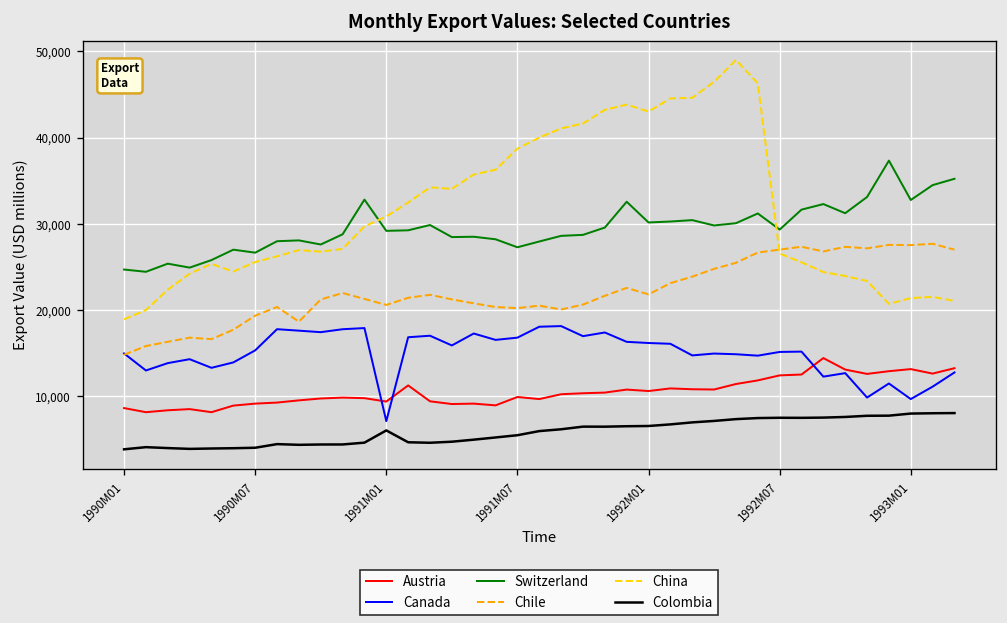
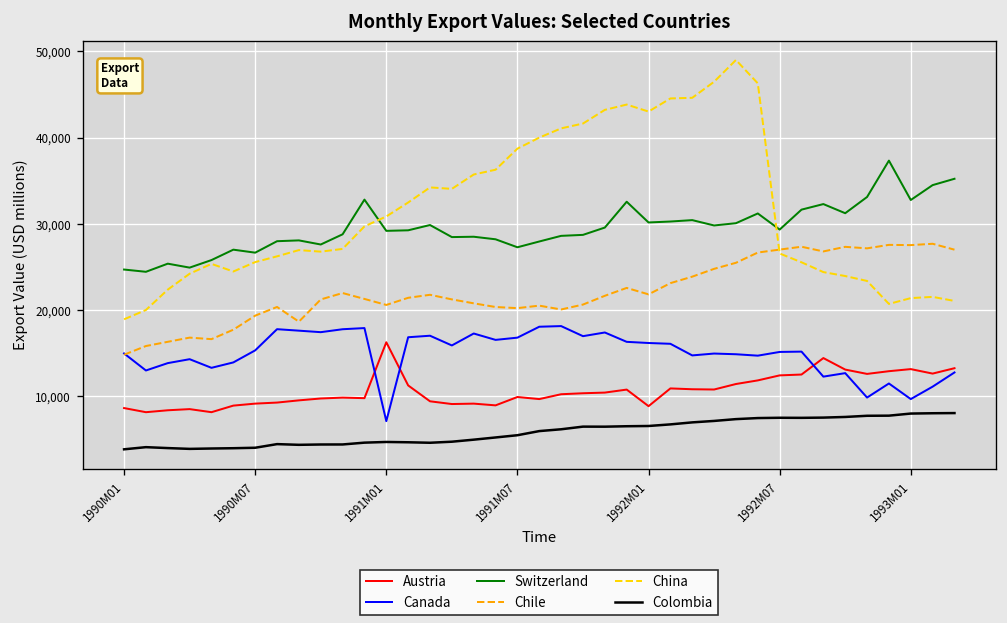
  {
    "Austria": {
      "1990M01": "9,000",
      "1990M07": "9,000",
-     "1991M01": "9,000",
+     "1991M01": "16,000",
      "1991M07": "10,000",
-     "1992M01": "11,000",
+     "1992M01": "9,000",
      "1992M07": "12,000",
      "1993M01": "13,000"
    },
    "Canada": {
      "1990M07": "15,000",
      "1991M01": "7,000",
      "1991M07": "17,000",
      "1992M01": "16,000",
      "1992M07": "15,000",
      "1993M01": "10,000"
    },
    "Switzerland": {
      "1990M01": "25,000",
      "1990M07": "27,000",
      "1991M01": "29,000",
      "1991M07": "27,000",
      "1992M01": "30,000",
      "1992M07": "29,000",
      "1993M01": "33,000"
    },
    "Colombia": {
      "1990M01": "4,000",
      "1990M07": "4,000",
-     "1991M01": "6,000",
+     "1991M01": "5,000",
      "1991M07": "5,000",
      "1992M01": "7,000",
      "1992M07": "7,000",
      "1993M01": "8,000"
    }
  }
